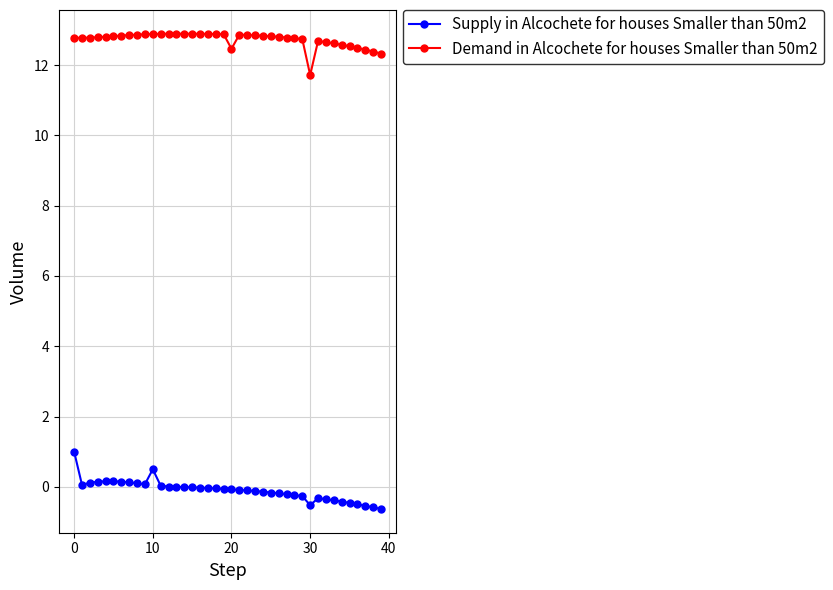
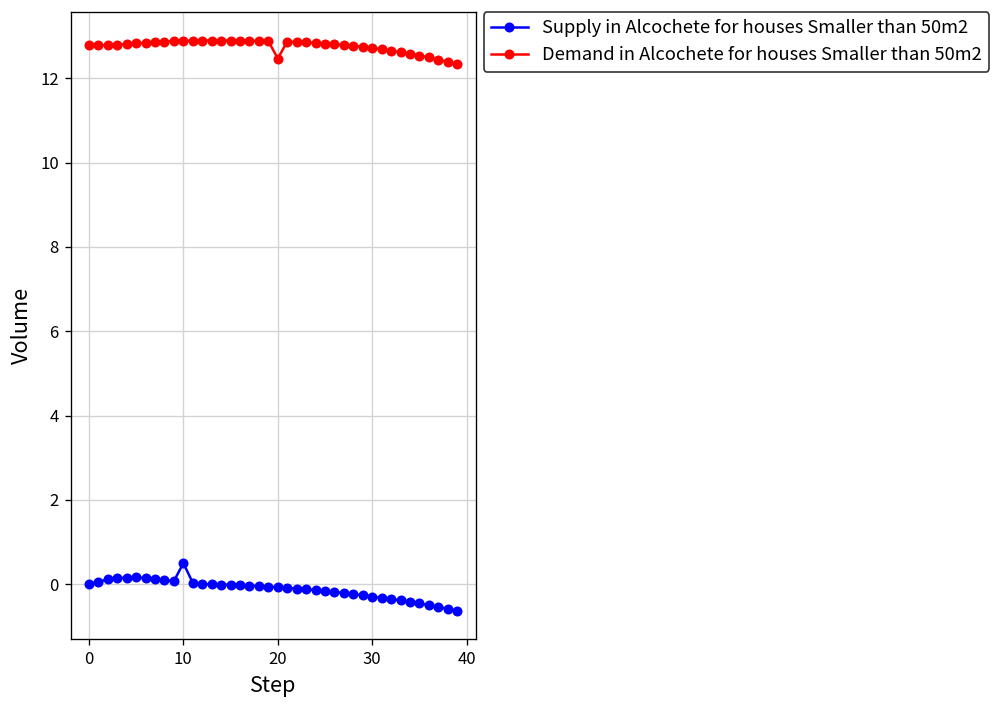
  {
    "Supply in Alcochete for houses Smaller than 50m2": {
-     "0": 1,
+     "0": 0,
      "10": 0.5,
      "20": -0.1,
-     "30": -0.5
+     "30": -0.3
    },
    "Demand in Alcochete for houses Smaller than 50m2": {
      "0": 12.8,
      "10": 12.9,
      "20": 12.5,
-     "30": 11.7
+     "30": 12.7
    }
  }
